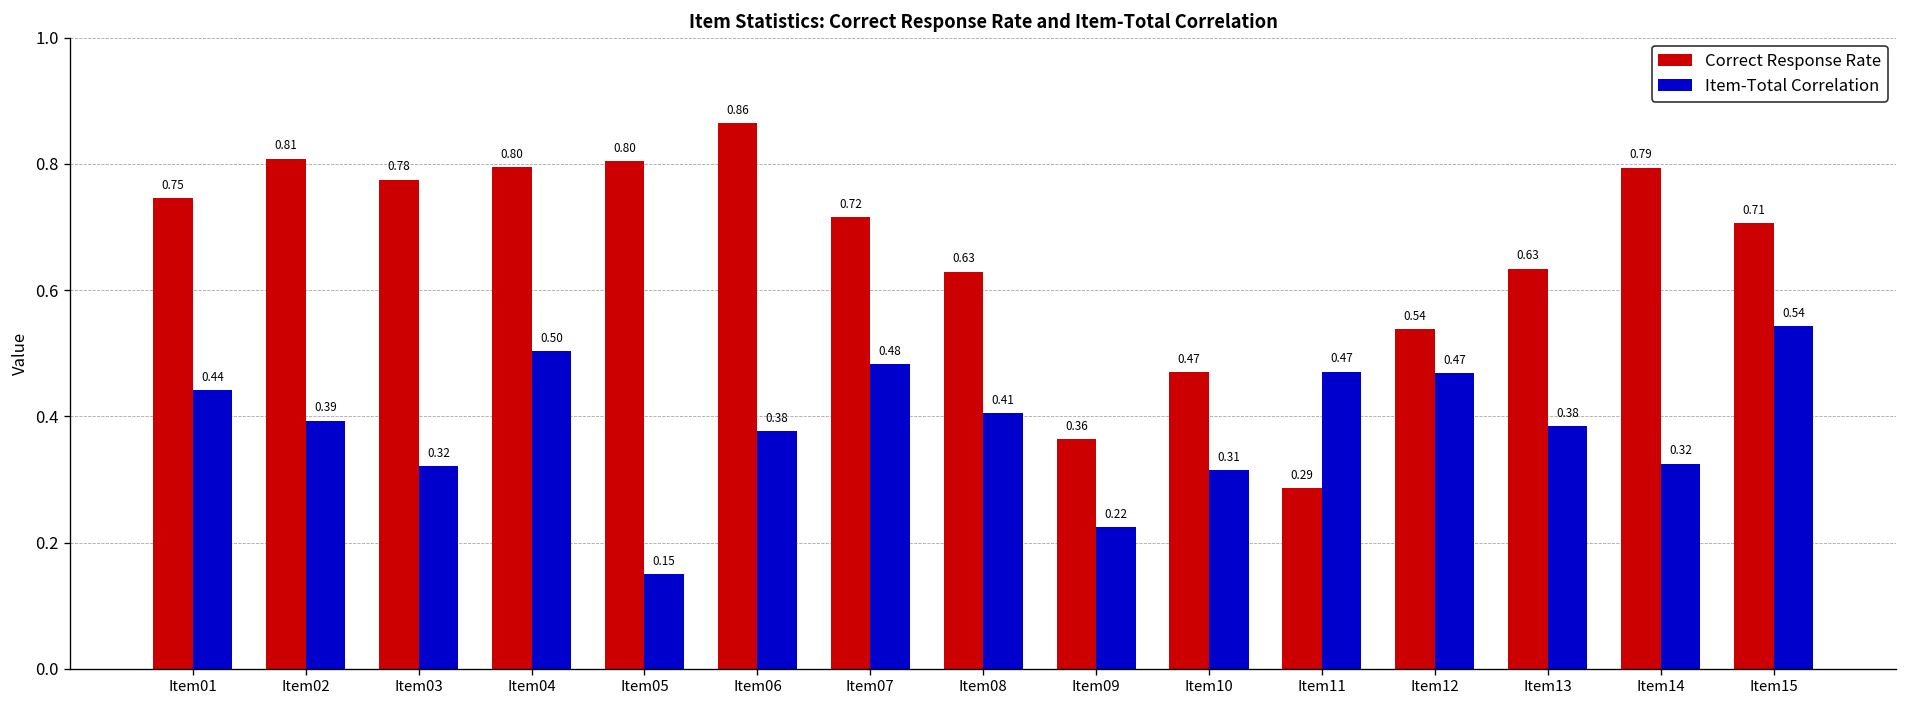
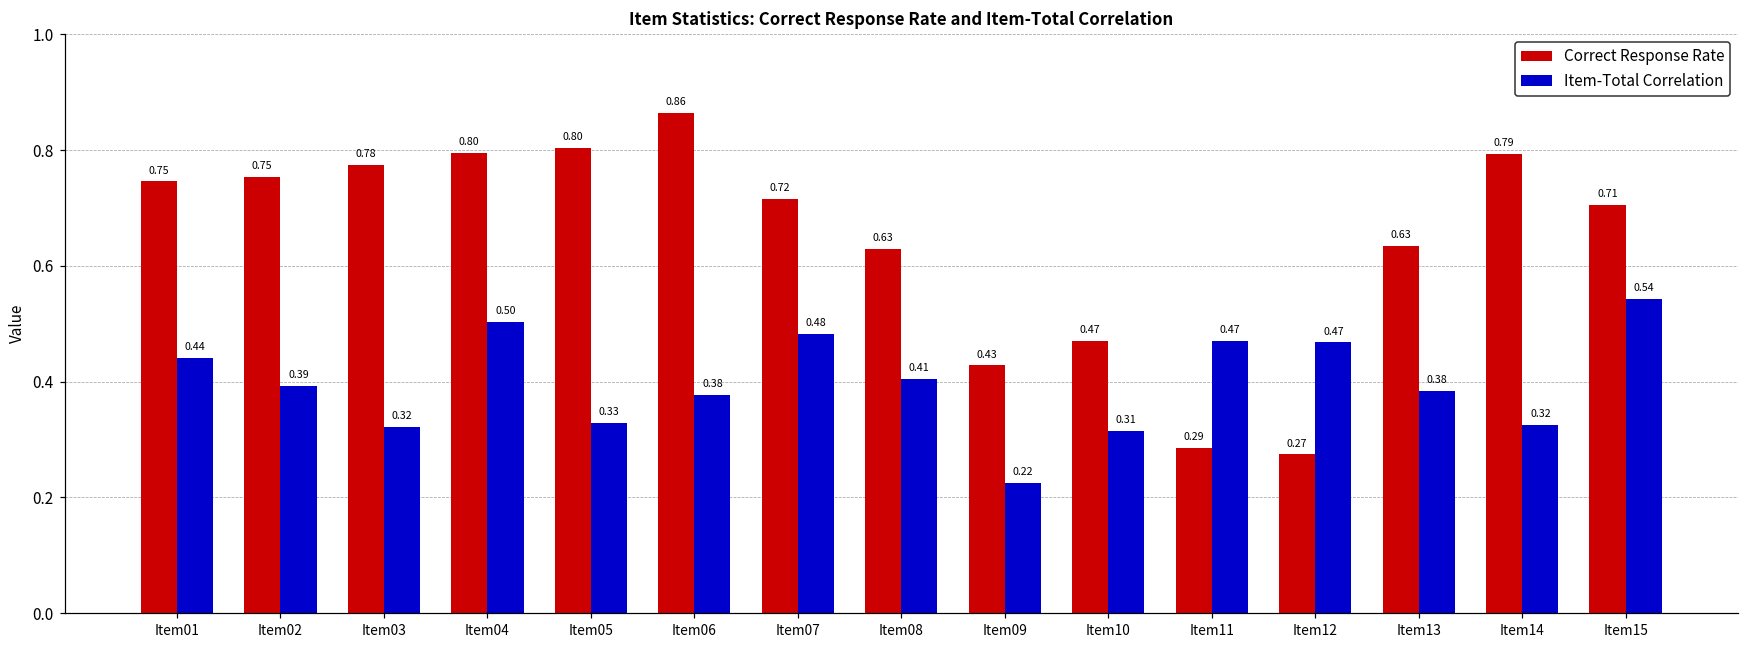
  {
    "Correct Response Rate": {
      "Item01": 0.75,
-     "Item02": 0.81,
+     "Item02": 0.75,
      "Item03": 0.78,
      "Item04": 0.80,
      "Item05": 0.80,
      "Item06": 0.86,
      "Item07": 0.72,
      "Item08": 0.63,
-     "Item09": 0.36,
+     "Item09": 0.43,
      "Item10": 0.47,
      "Item11": 0.29,
-     "Item12": 0.54,
+     "Item12": 0.27,
      "Item13": 0.63,
      "Item14": 0.79,
      "Item15": 0.71
    },
    "Item-Total Correlation": {
      "Item01": 0.44,
      "Item02": 0.39,
      "Item03": 0.32,
      "Item04": 0.50,
-     "Item05": 0.15,
+     "Item05": 0.33,
      "Item06": 0.38,
      "Item07": 0.48,
      "Item08": 0.41,
      "Item09": 0.22,
      "Item10": 0.31,
      "Item11": 0.47,
      "Item12": 0.47,
      "Item13": 0.38,
      "Item14": 0.32,
      "Item15": 0.54
    }
  }
